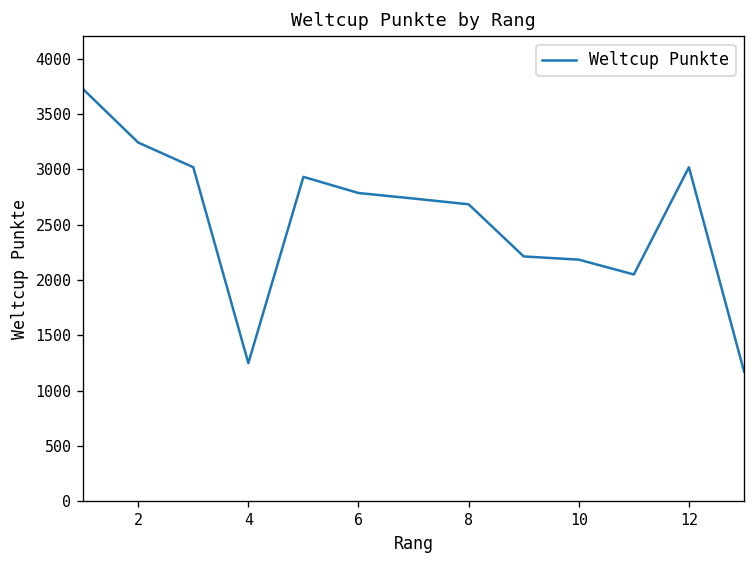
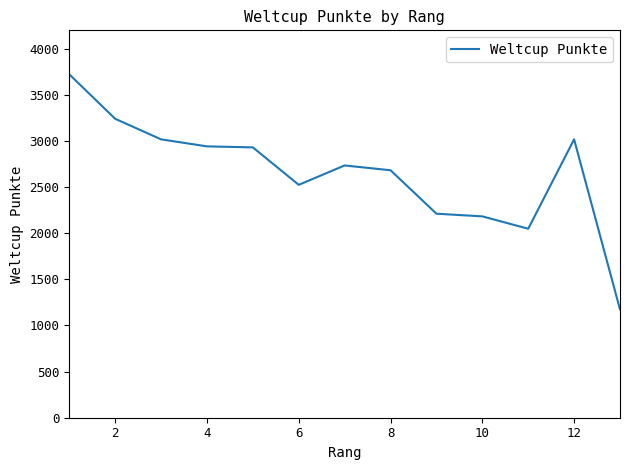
  {
    "2": 3200,
-   "4": 1200,
-   "6": 2800,
+   "4": 2900,
+   "6": 2500,
    "8": 2700,
    "10": 2200,
    "12": 3000
  }
